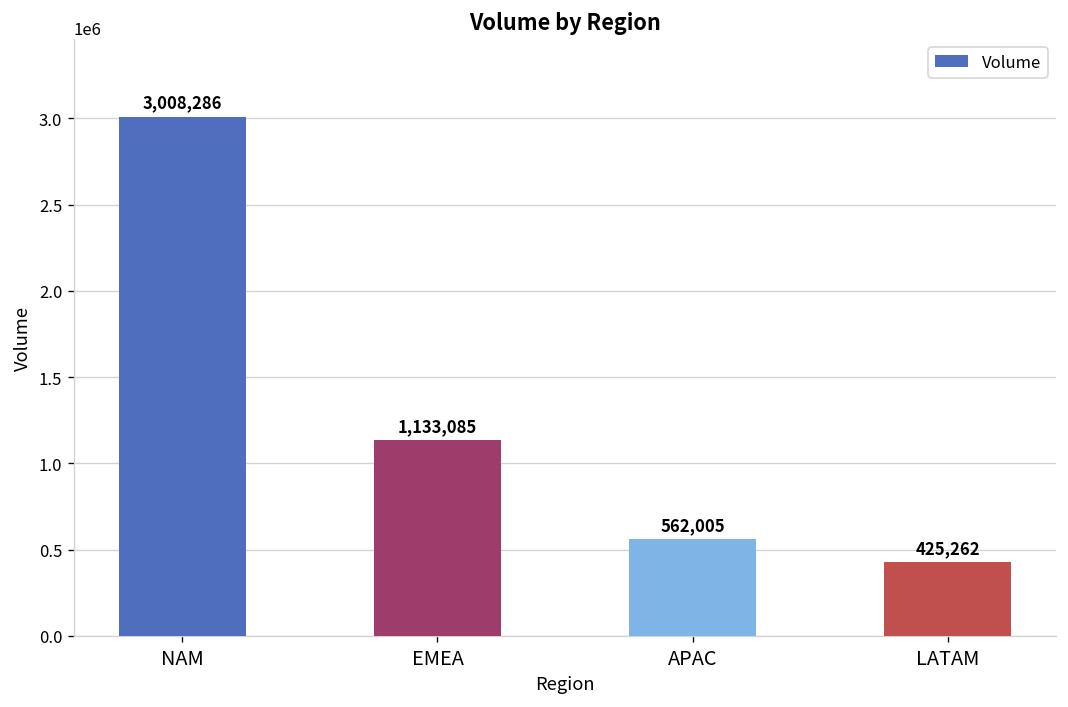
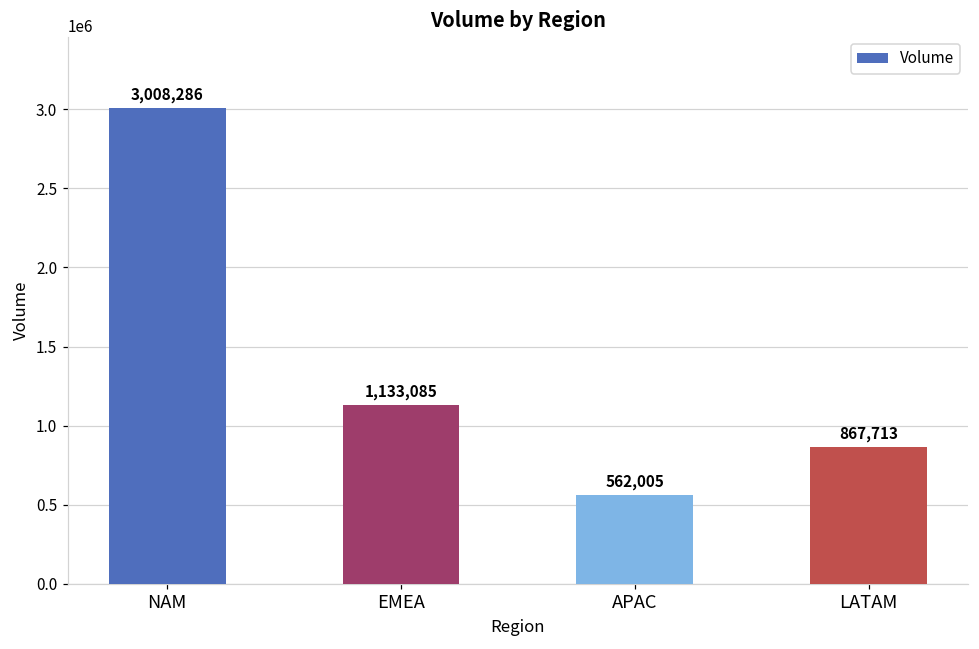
  {
    "NAM": "3,008,286",
    "EMEA": "1,133,085",
    "APAC": "562,005",
-   "LATAM": "425,262"
+   "LATAM": "867,713"
  }
